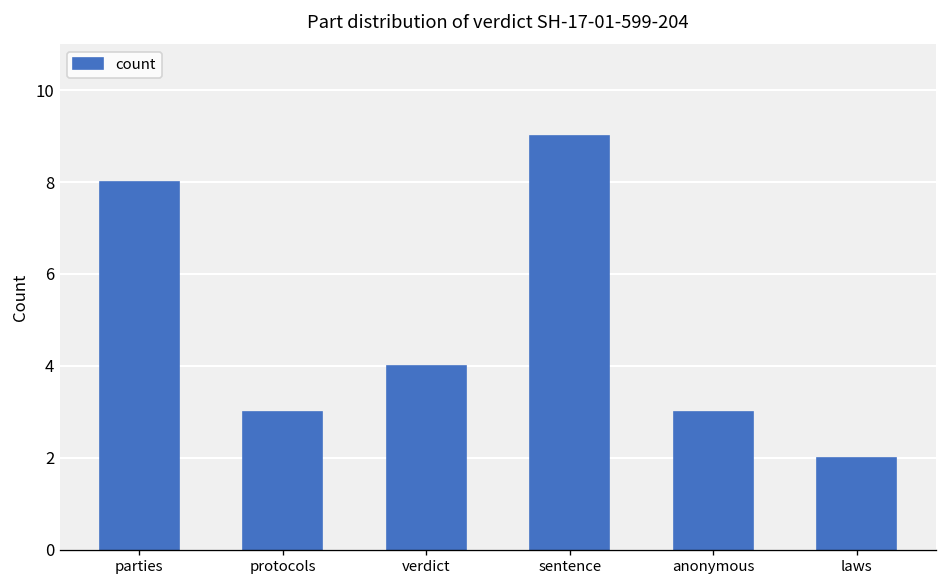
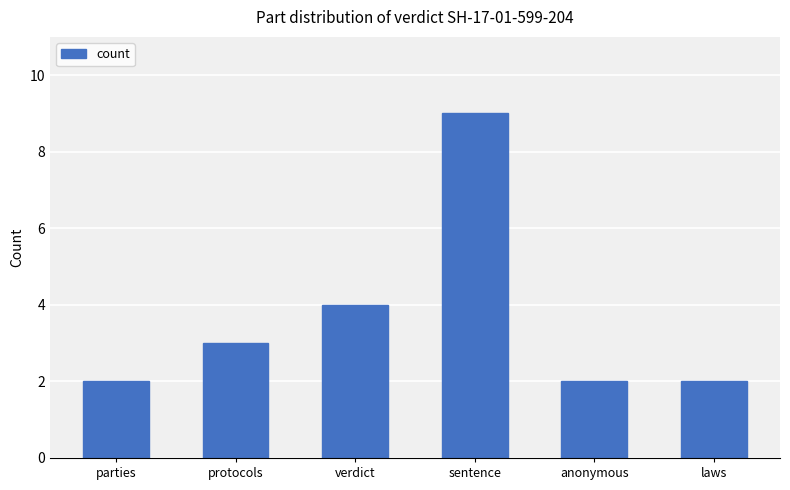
  {
-   "parties": 8,
+   "parties": 2,
    "protocols": 3,
    "verdict": 4,
    "sentence": 9,
-   "anonymous": 3,
+   "anonymous": 2,
    "laws": 2
  }
